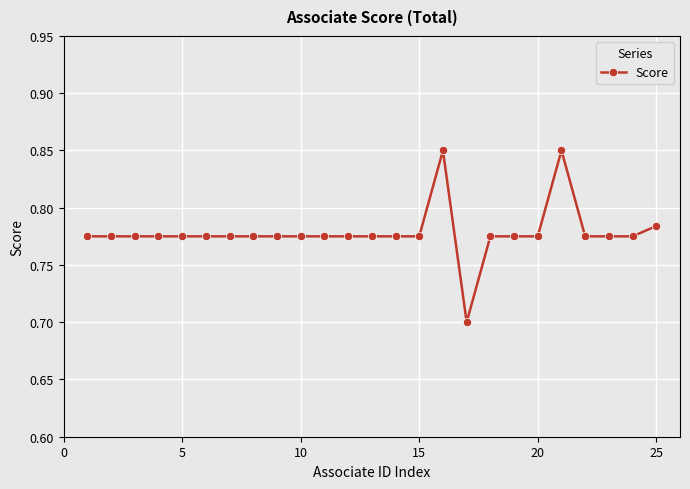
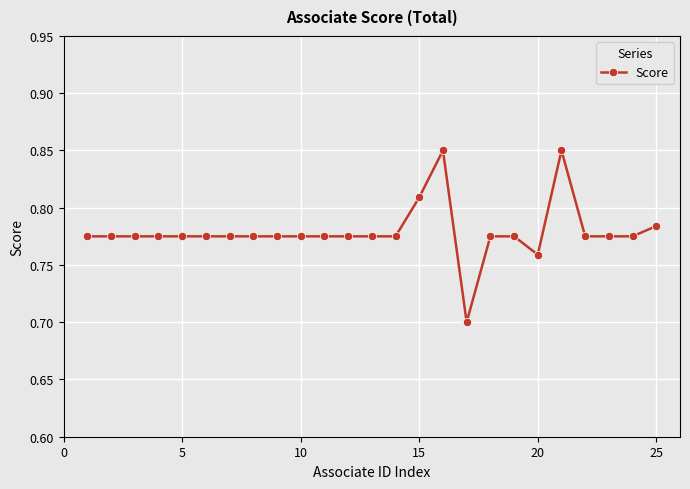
  {
    "5": 0.775,
    "10": 0.775,
-   "15": 0.775,
-   "20": 0.775,
+   "15": 0.809,
+   "20": 0.759,
    "25": 0.784
  }
